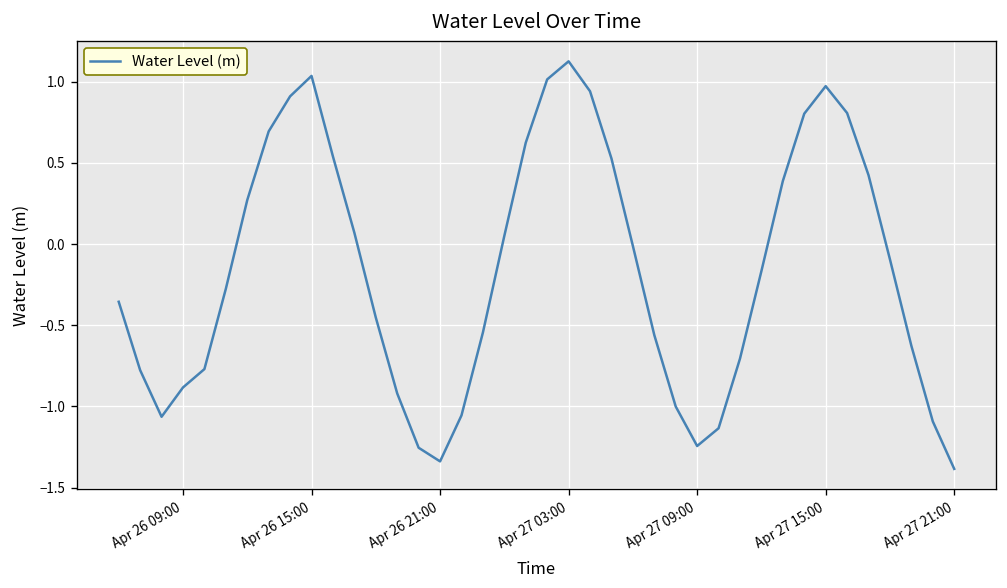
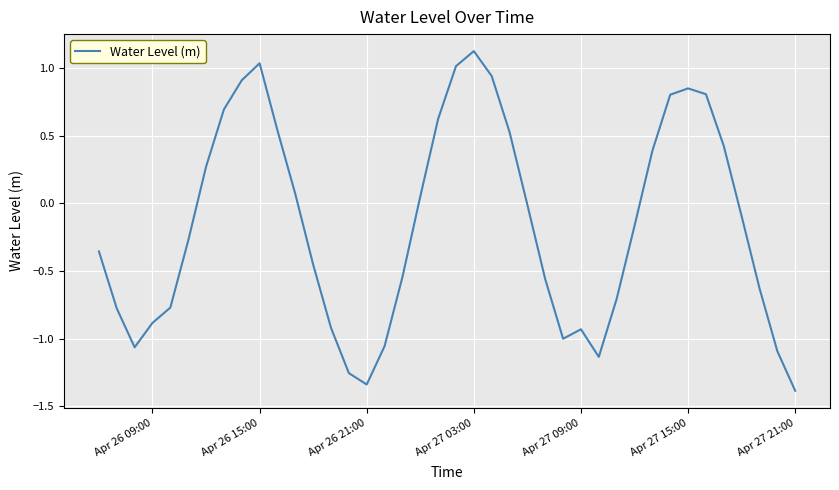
  {
    "Apr 26 09:00": -0.88,
    "Apr 26 15:00": 1.04,
    "Apr 26 21:00": -1.34,
    "Apr 27 03:00": 1.13,
-   "Apr 27 09:00": -1.24,
-   "Apr 27 15:00": 0.97,
+   "Apr 27 09:00": -0.93,
+   "Apr 27 15:00": 0.85,
    "Apr 27 21:00": -1.38
  }
